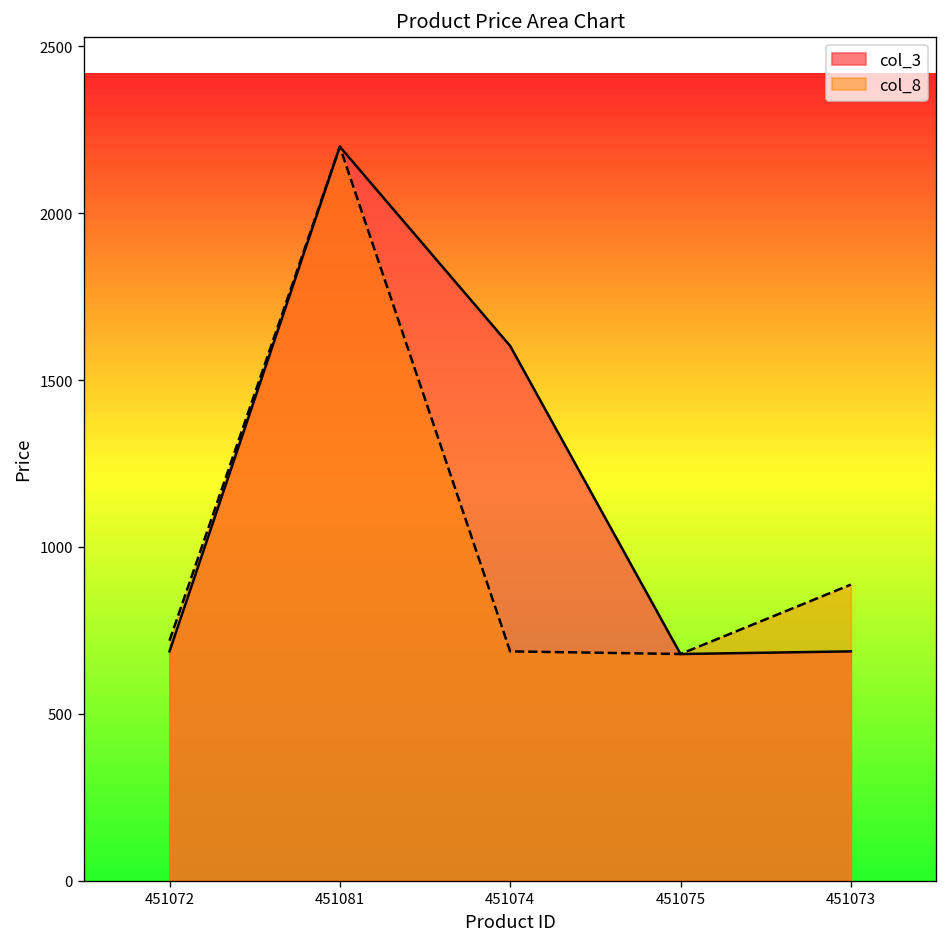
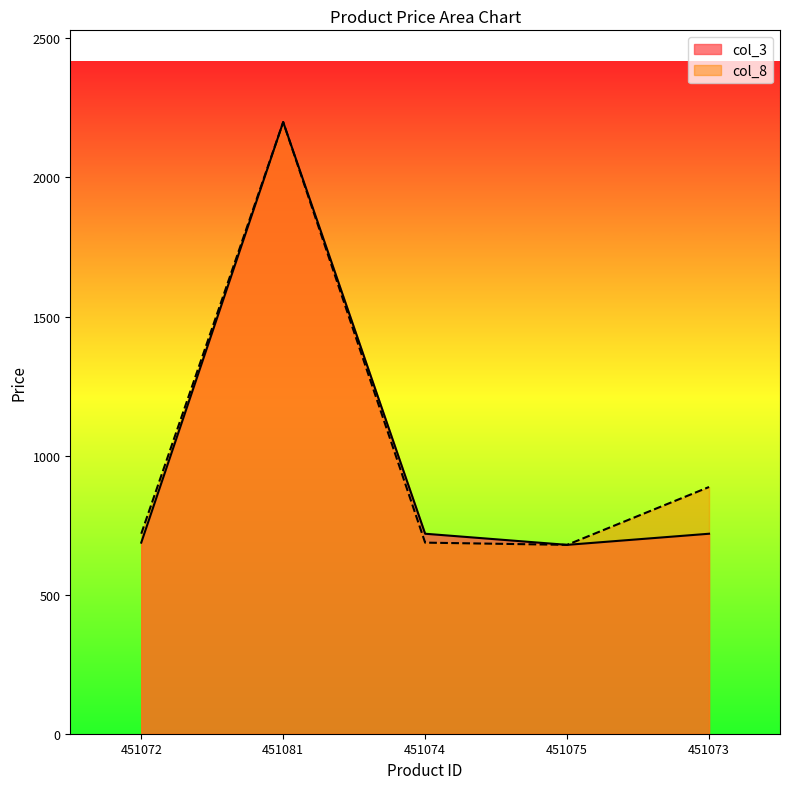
  {
    "col_3": {
      "451072": 690,
-     "451074": 1600,
-     "451073": 690
+     "451074": 720,
+     "451073": 720
    },
    "col_8": {
      "451072": 720,
      "451074": 690,
      "451073": 890
    }
  }
